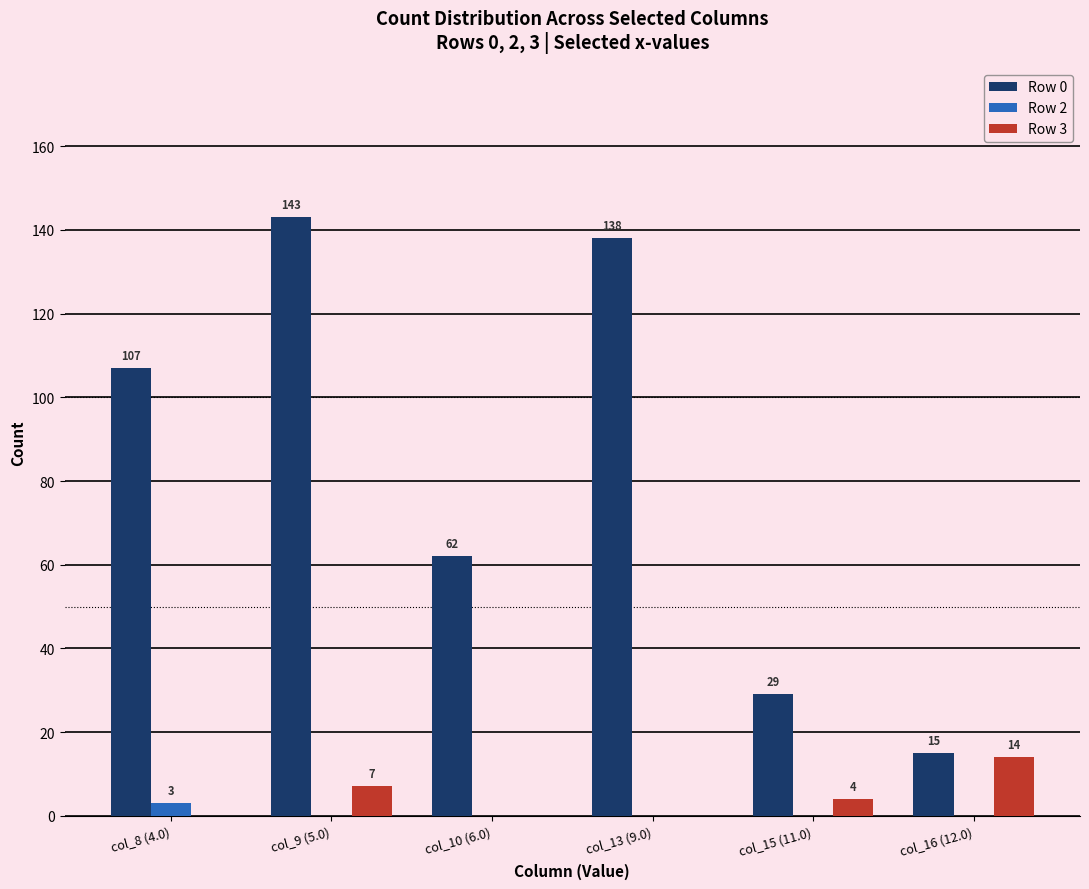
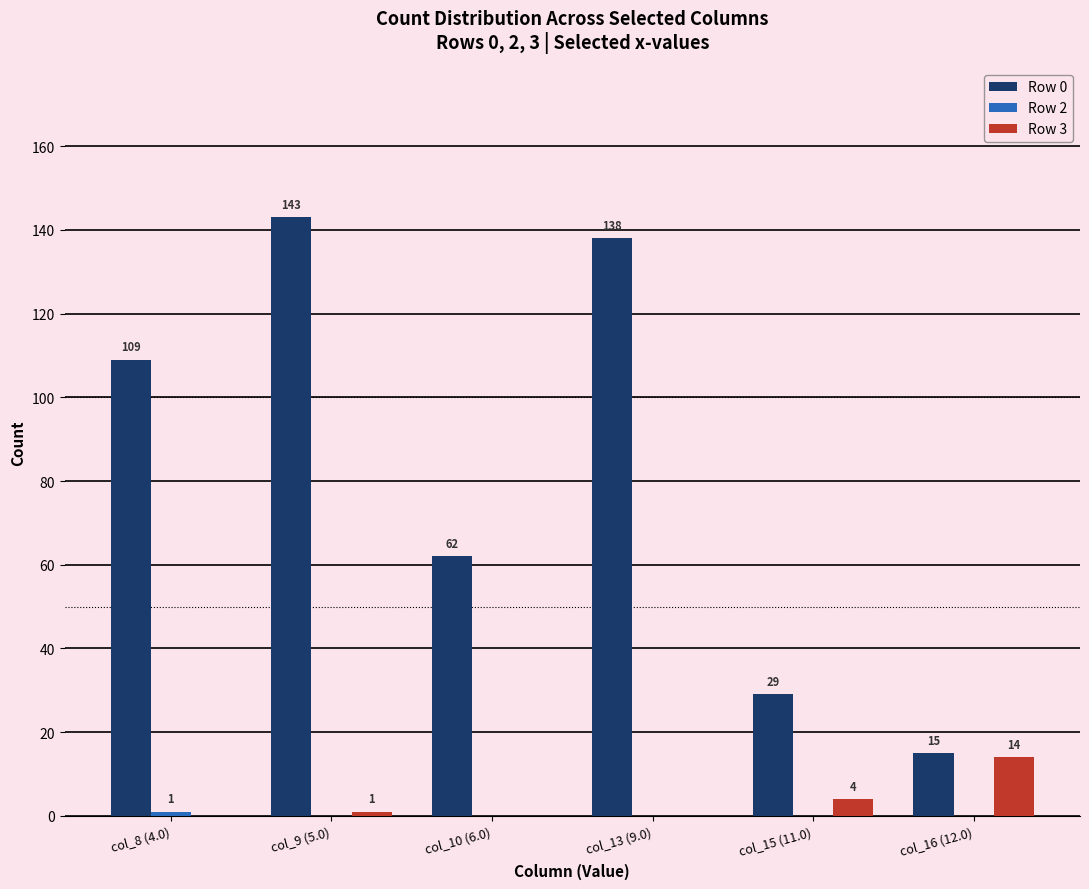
  {
    "Row 0": {
-     "col_8 (4.0)": 107,
+     "col_8 (4.0)": 109,
      "col_9 (5.0)": 143,
      "col_10 (6.0)": 62,
      "col_13 (9.0)": 138,
      "col_15 (11.0)": 29,
      "col_16 (12.0)": 15
    },
    "Row 2": {
-     "col_8 (4.0)": 3
+     "col_8 (4.0)": 1
    },
    "Row 3": {
-     "col_9 (5.0)": 7,
+     "col_9 (5.0)": 1,
      "col_15 (11.0)": 4,
      "col_16 (12.0)": 14
    }
  }
